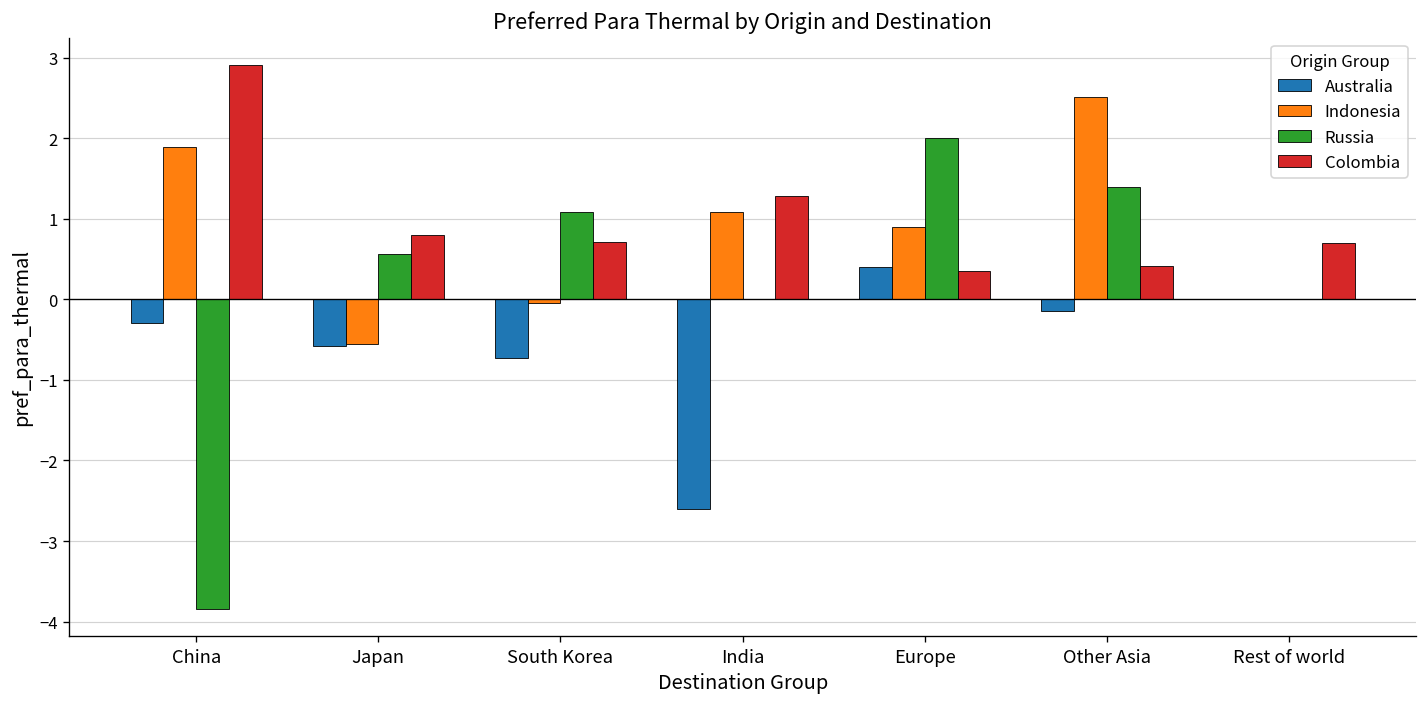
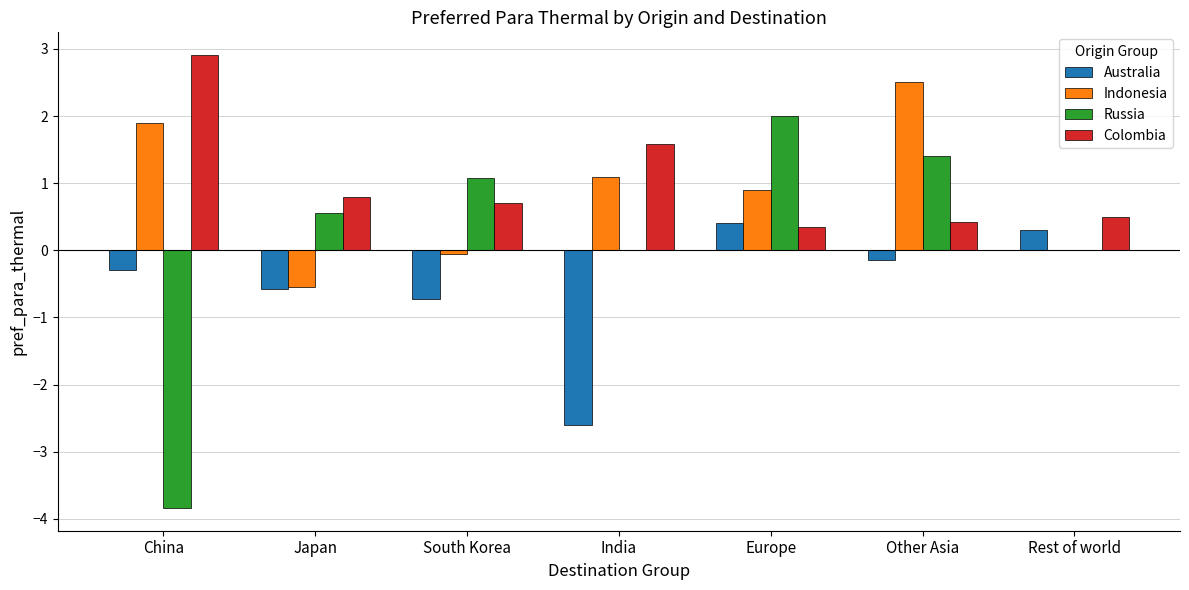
  {
    "Australia": {
      "China": -0.3,
      "Japan": -0.6,
      "South Korea": -0.7,
      "India": -2.6,
      "Europe": 0.4,
      "Other Asia": -0.1,
-     "Rest of world": 0.0
+     "Rest of world": 0.3
    },
    "Indonesia": {
      "China": 1.9,
      "Japan": -0.6,
      "South Korea": -0.1,
      "India": 1.1,
      "Europe": 0.9,
      "Other Asia": 2.5,
      "Rest of world": 0.0
    },
    "Russia": {
      "China": -3.8,
      "Japan": 0.6,
      "South Korea": 1.1,
      "India": 0.0,
      "Europe": 2.0,
      "Other Asia": 1.4,
      "Rest of world": 0.0
    },
    "Colombia": {
      "China": 2.9,
      "Japan": 0.8,
      "South Korea": 0.7,
-     "India": 1.3,
+     "India": 1.6,
      "Europe": 0.4,
      "Other Asia": 0.4,
-     "Rest of world": 0.7
+     "Rest of world": 0.5
    }
  }
